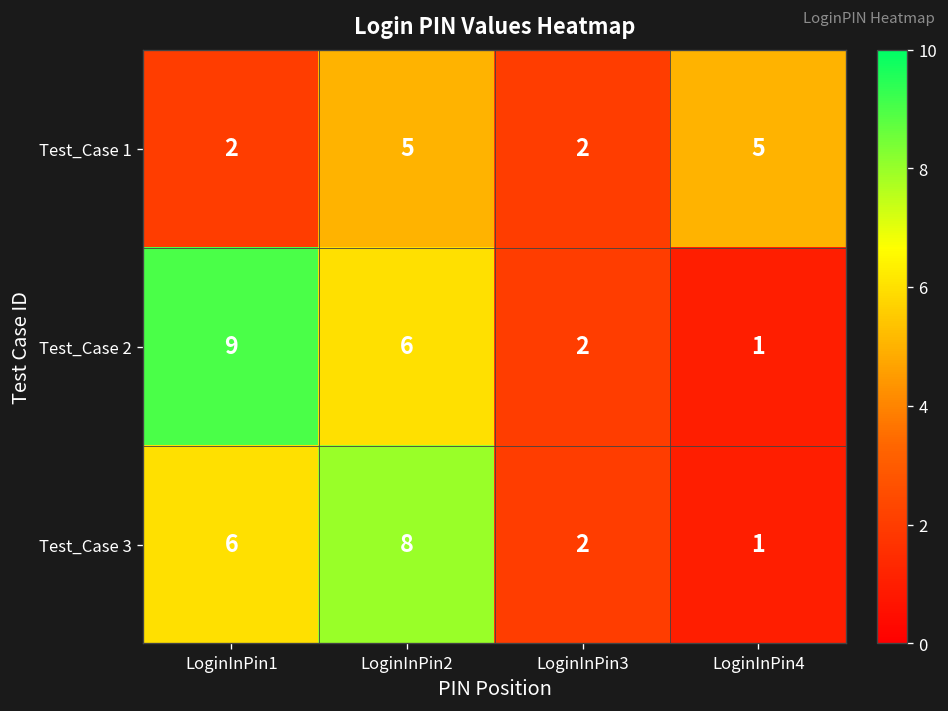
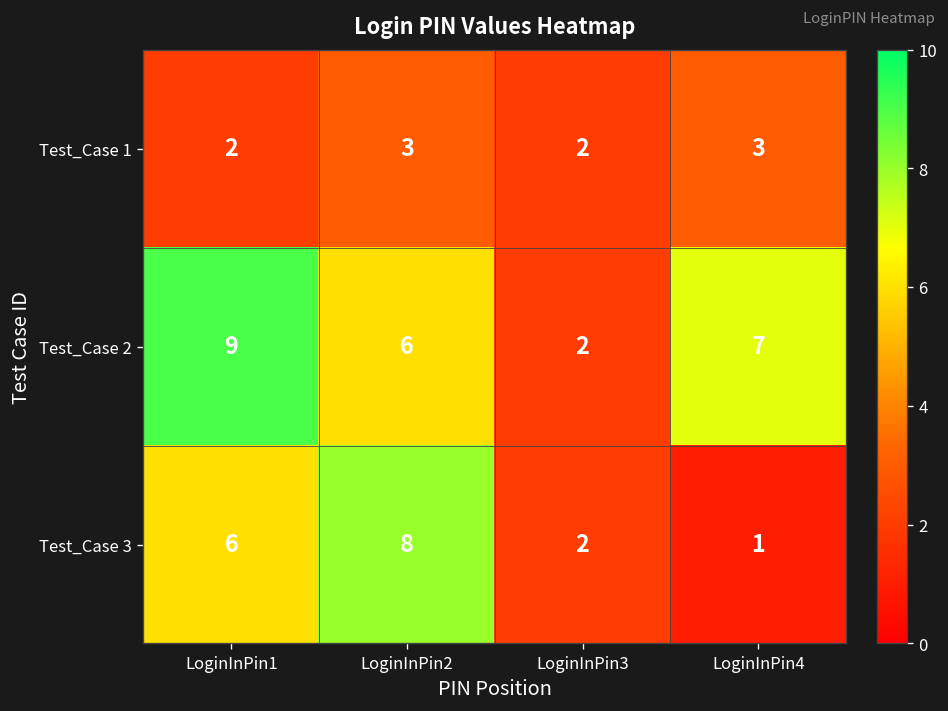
  {
    "Test_Case 1": {
      "LoginInPin1": 2,
-     "LoginInPin2": 5,
+     "LoginInPin2": 3,
      "LoginInPin3": 2,
-     "LoginInPin4": 5
+     "LoginInPin4": 3
    },
    "Test_Case 2": {
      "LoginInPin1": 9,
      "LoginInPin2": 6,
      "LoginInPin3": 2,
-     "LoginInPin4": 1
+     "LoginInPin4": 7
    },
    "Test_Case 3": {
      "LoginInPin1": 6,
      "LoginInPin2": 8,
      "LoginInPin3": 2,
      "LoginInPin4": 1
    }
  }
